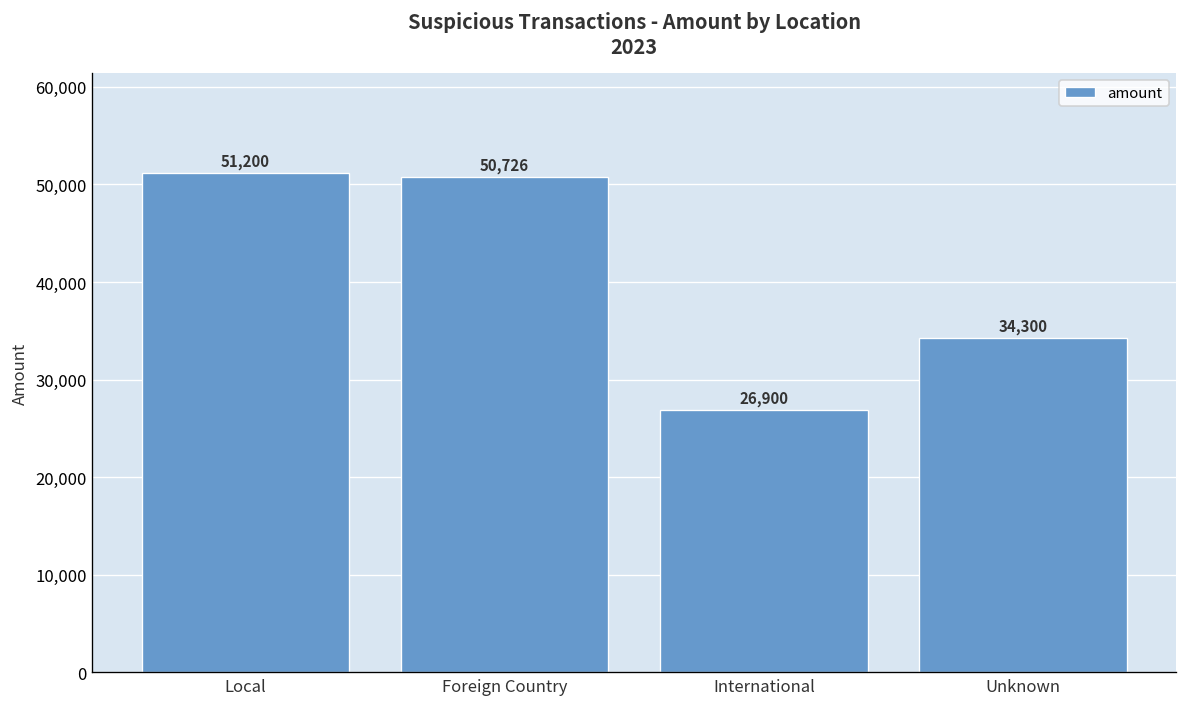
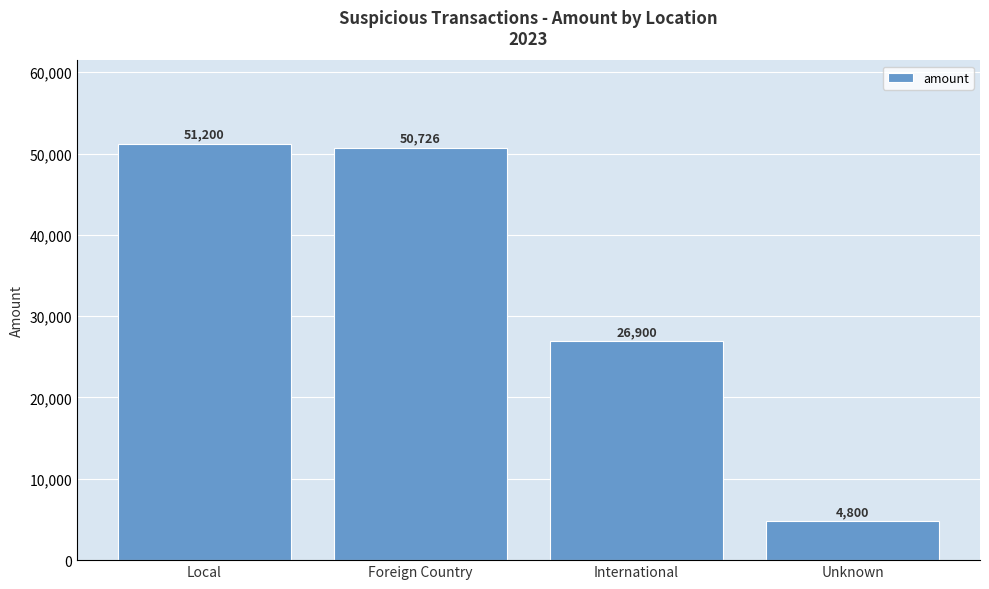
  {
    "Local": "51,200",
    "Foreign Country": "50,726",
    "International": "26,900",
-   "Unknown": "34,300"
+   "Unknown": "4,800"
  }
